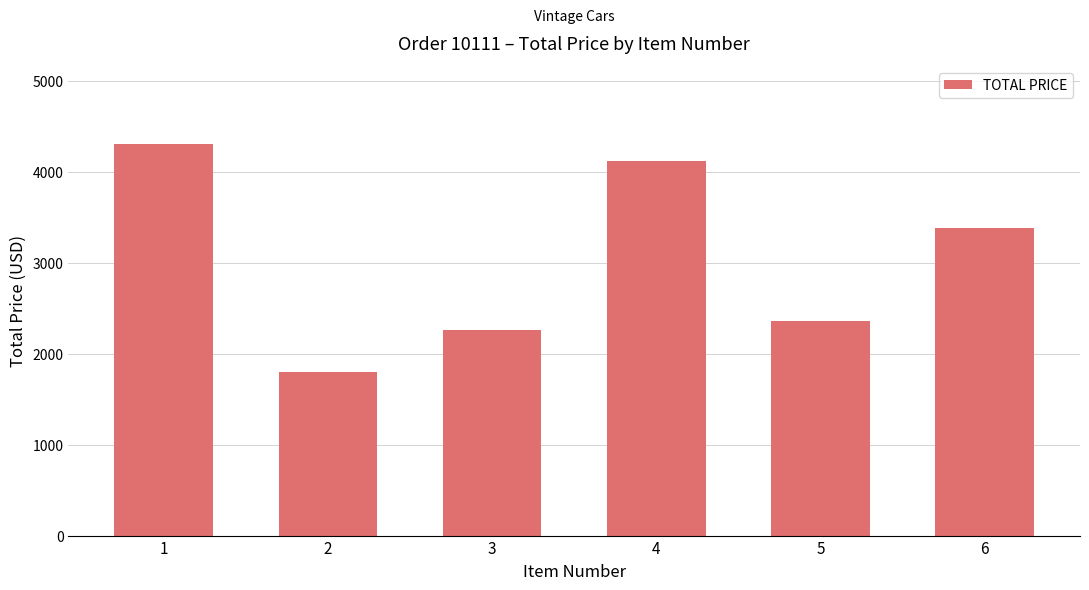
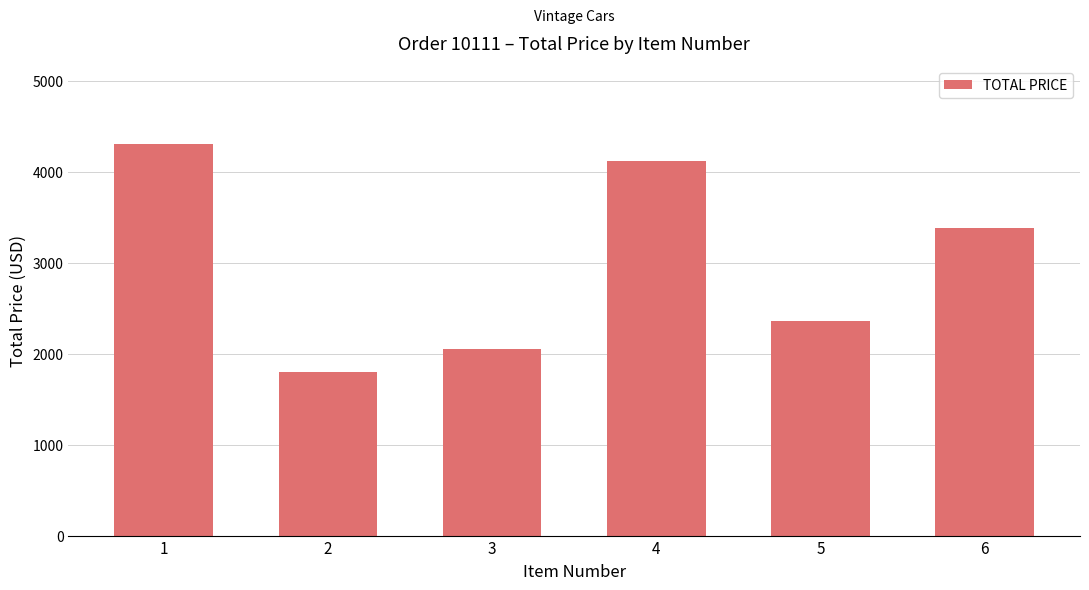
  {
    "1": 4300,
    "2": 1800,
-   "3": 2300,
+   "3": 2100,
    "4": 4100,
    "5": 2400,
    "6": 3400
  }
